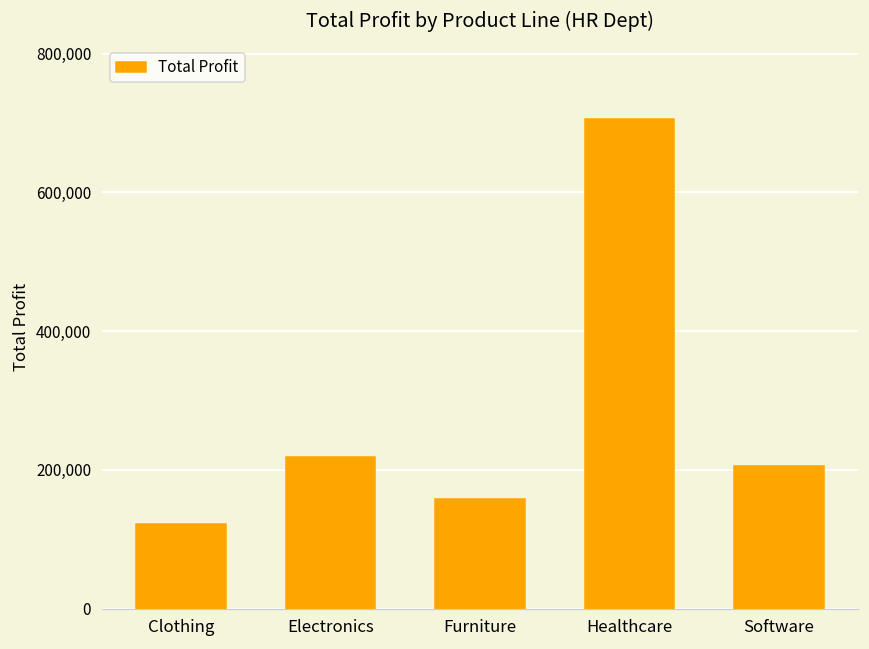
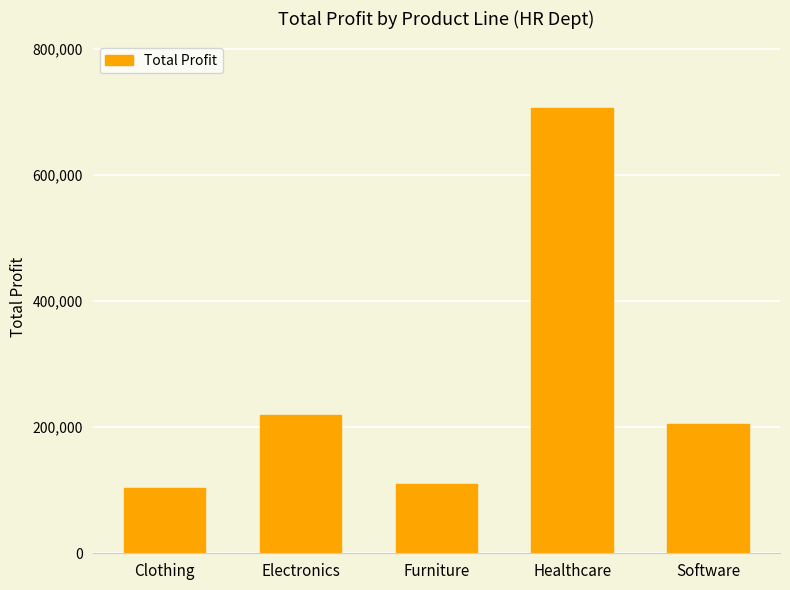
  {
-   "Clothing": "120,000",
+   "Clothing": "100,000",
    "Electronics": "220,000",
-   "Furniture": "160,000",
+   "Furniture": "110,000",
    "Healthcare": "710,000",
    "Software": "210,000"
  }
